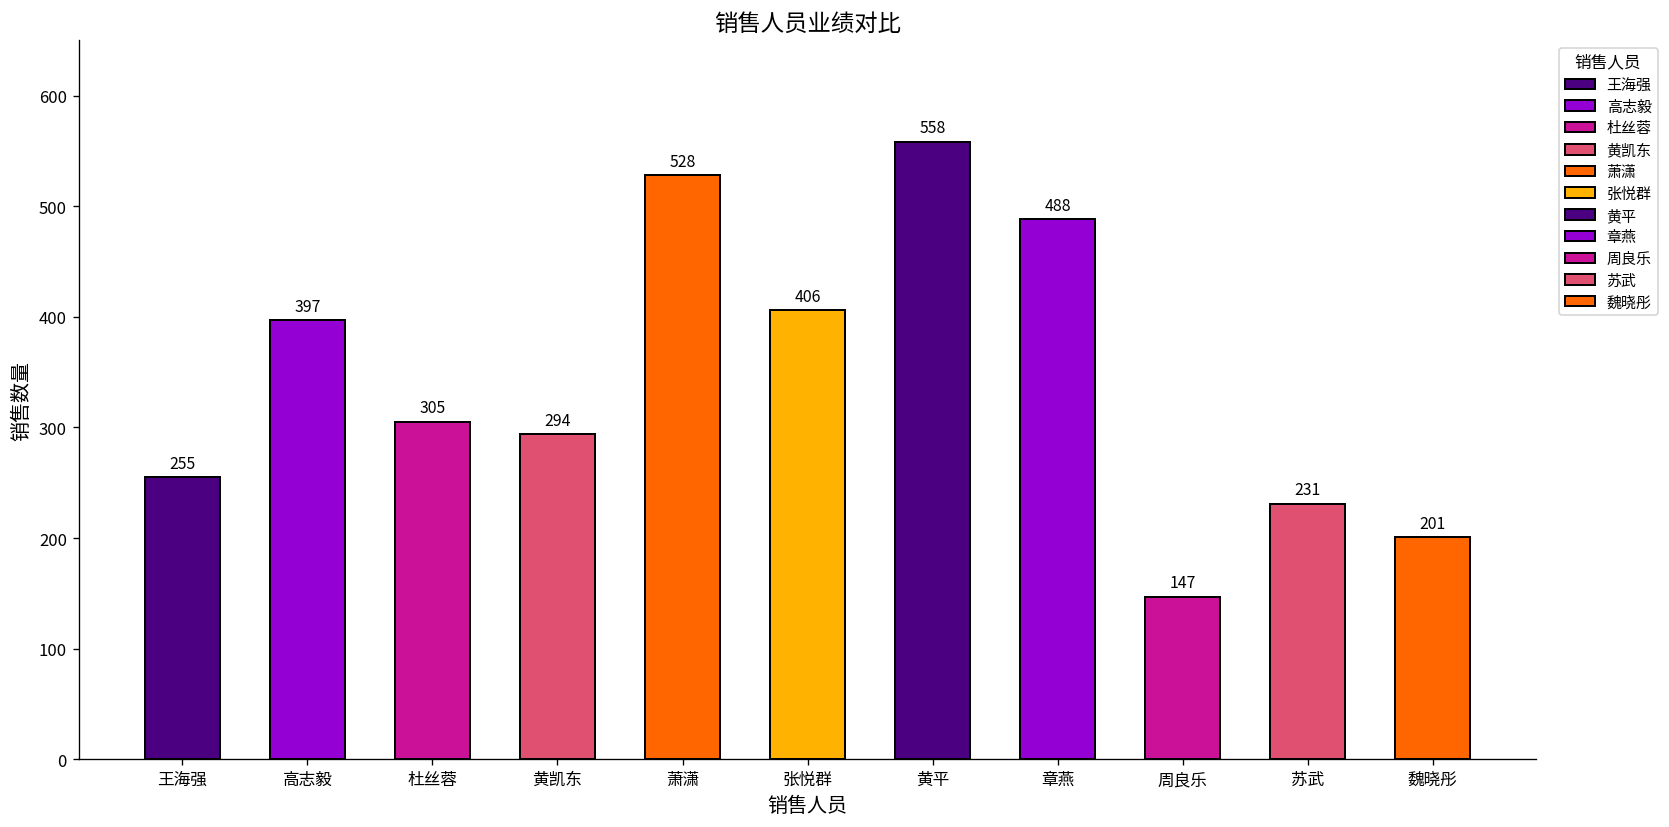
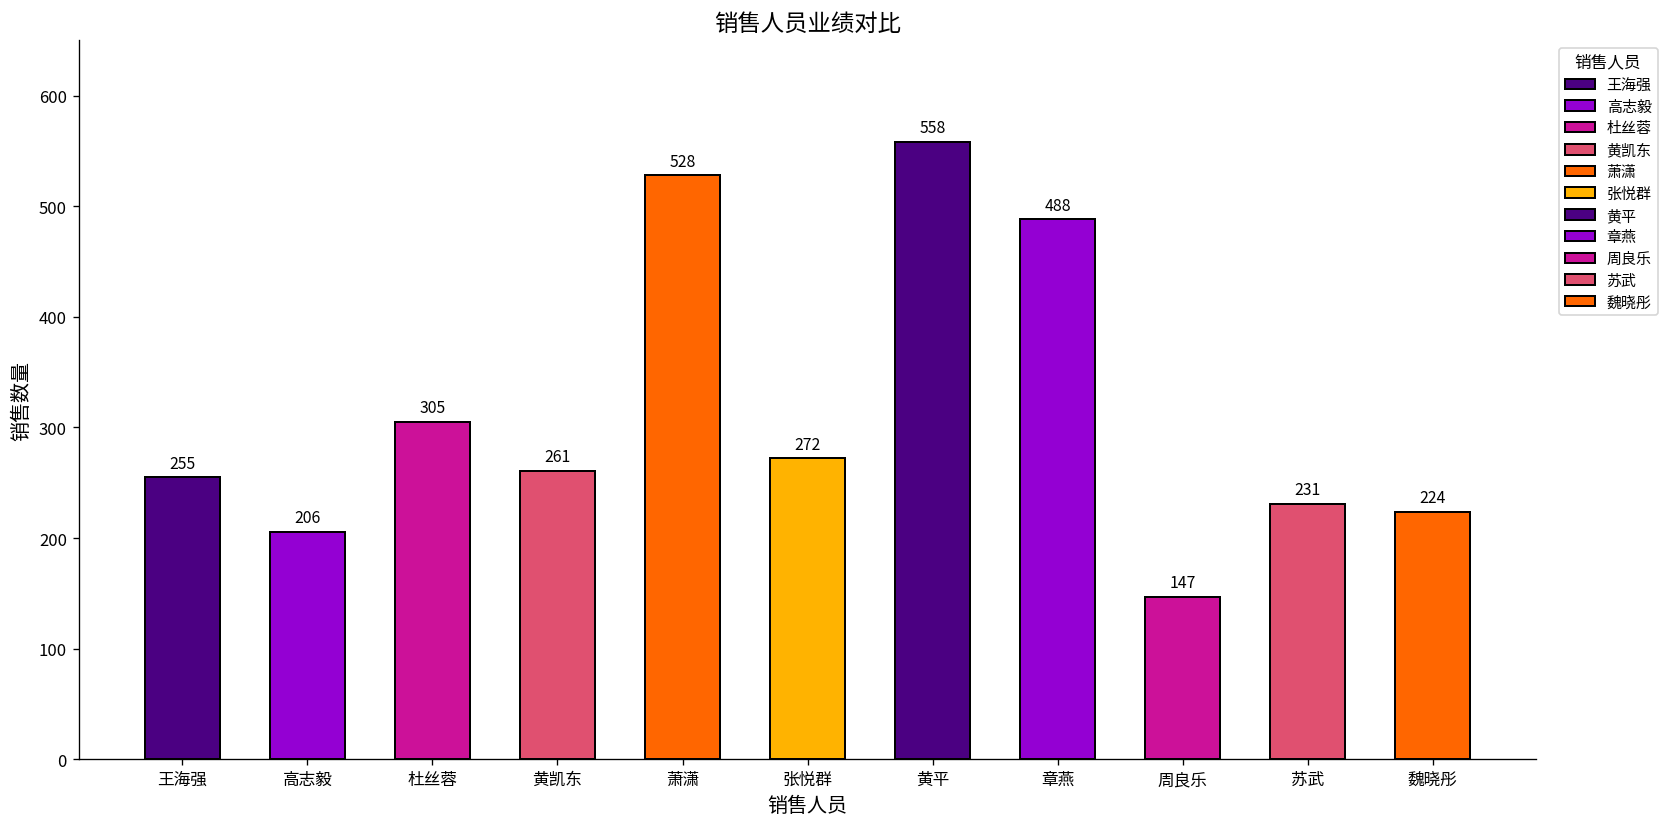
  {
    "王海强": 255,
-   "高志毅": 397,
+   "高志毅": 206,
    "杜丝蓉": 305,
-   "黄凯东": 294,
+   "黄凯东": 261,
    "萧潇": 528,
-   "张悦群": 406,
+   "张悦群": 272,
    "黄平": 558,
    "章燕": 488,
    "周良乐": 147,
    "苏武": 231,
-   "魏晓彤": 201
+   "魏晓彤": 224
  }
